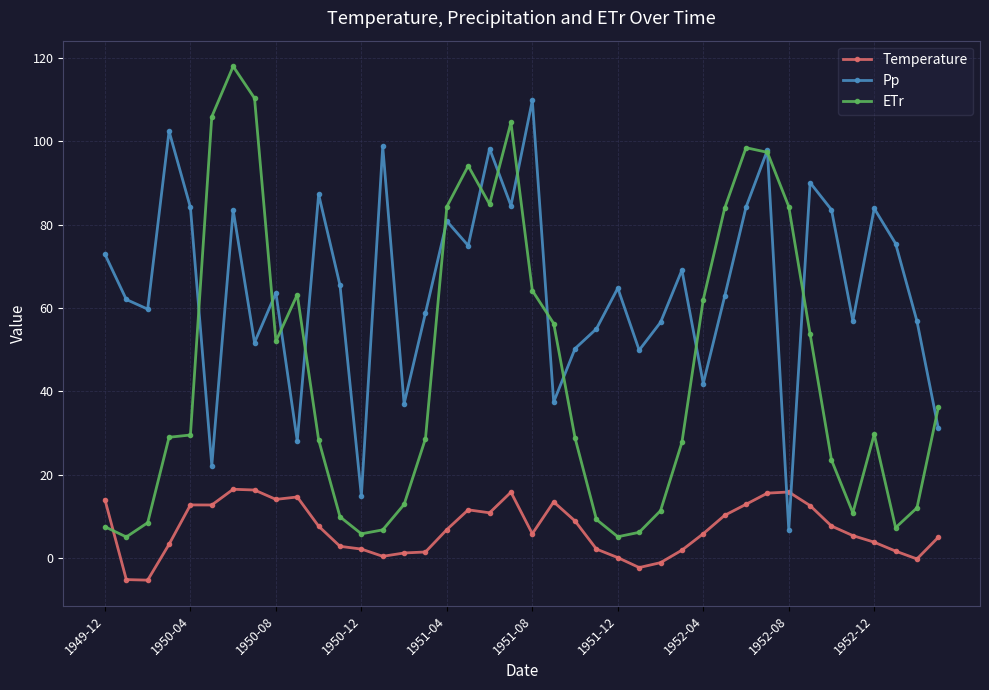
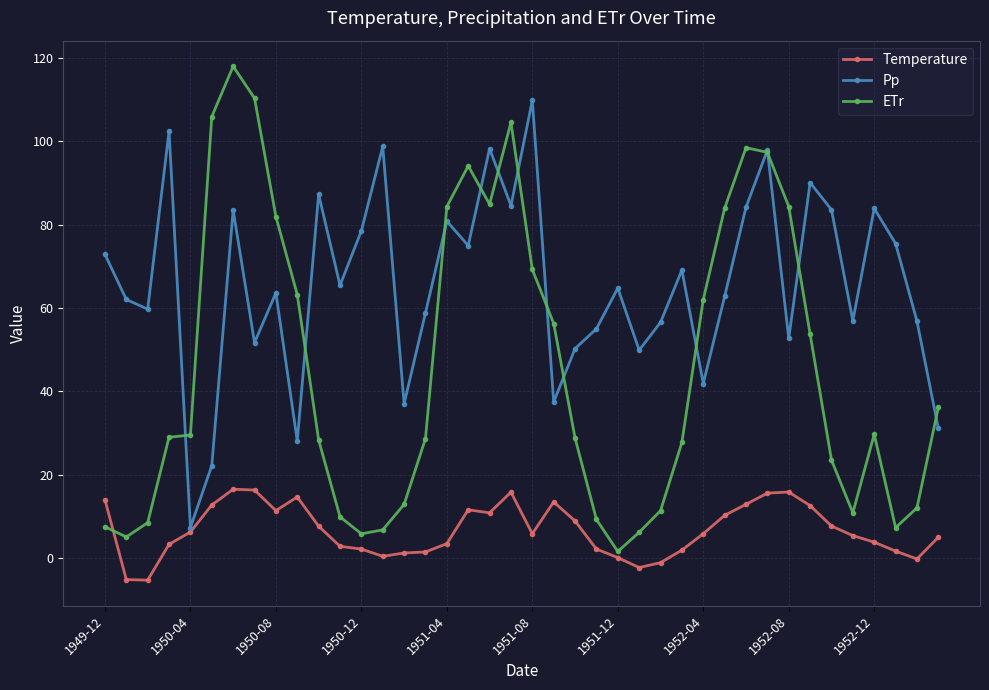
  {
    "Temperature": {
      "1949-12": 14,
-     "1950-04": 13,
-     "1950-08": 14,
+     "1950-04": 6,
+     "1950-08": 11,
      "1950-12": 2,
-     "1951-04": 7,
+     "1951-04": 4,
      "1951-08": 6,
      "1951-12": 0,
      "1952-04": 6,
      "1952-08": 16,
      "1952-12": 4
    },
    "Pp": {
      "1949-12": 73,
-     "1950-04": 84,
+     "1950-04": 7,
      "1950-08": 64,
-     "1950-12": 15,
+     "1950-12": 79,
      "1951-04": 81,
      "1951-08": 110,
      "1951-12": 65,
      "1952-04": 42,
-     "1952-08": 7,
+     "1952-08": 53,
      "1952-12": 84
    },
    "ETr": {
      "1949-12": 8,
      "1950-04": 30,
-     "1950-08": 52,
+     "1950-08": 82,
      "1950-12": 6,
      "1951-04": 84,
-     "1951-08": 64,
-     "1951-12": 5,
+     "1951-08": 69,
+     "1951-12": 2,
      "1952-04": 62,
      "1952-08": 84,
      "1952-12": 30
    }
  }
